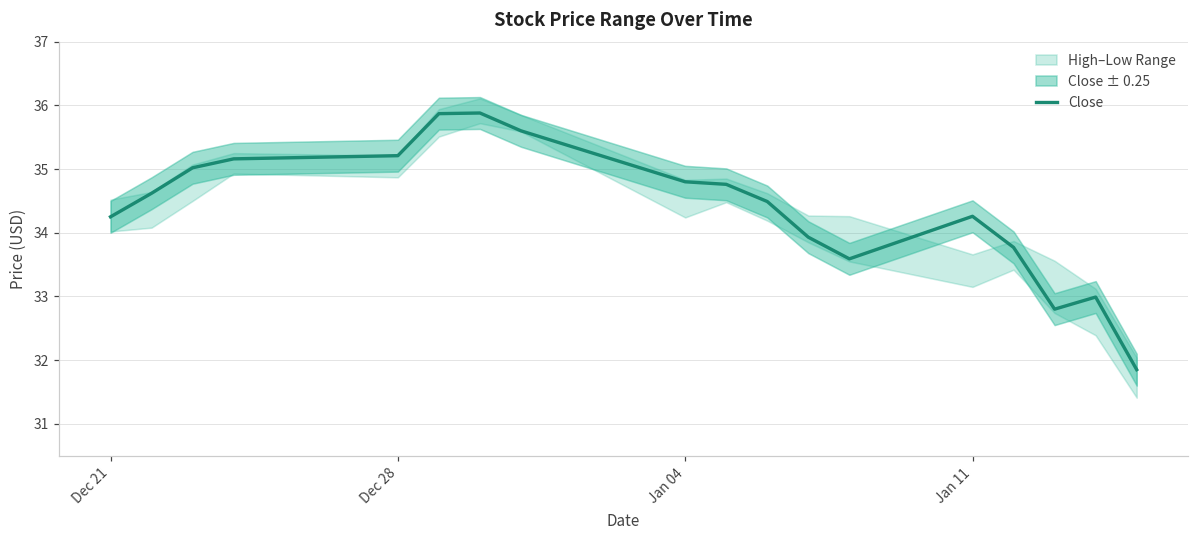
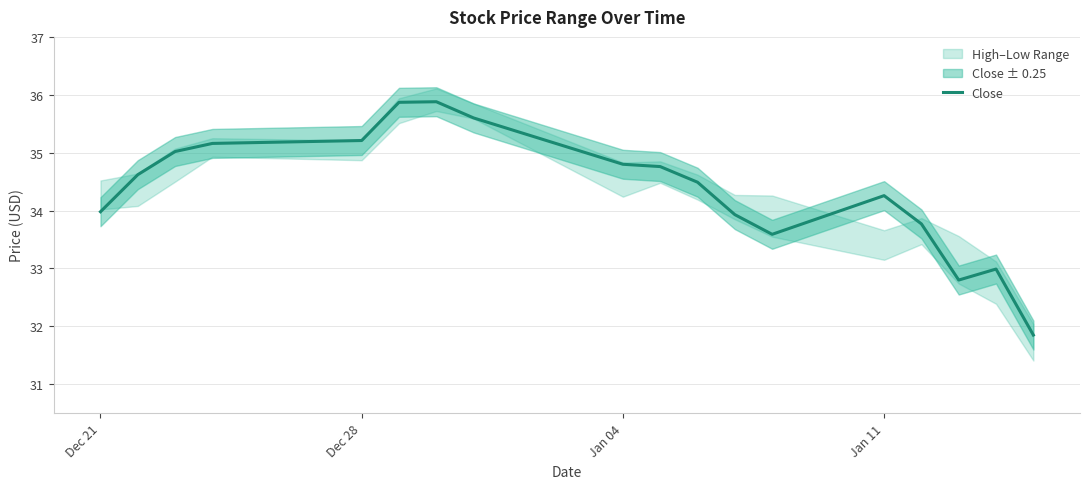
  {
    "Close": {
-     "Dec 21": 34.3,
+     "Dec 21": 34.0,
      "Jan 11": 34.3
    }
  }
